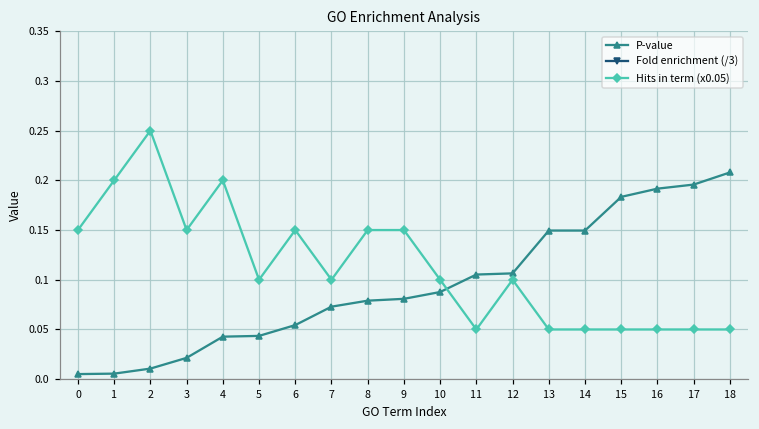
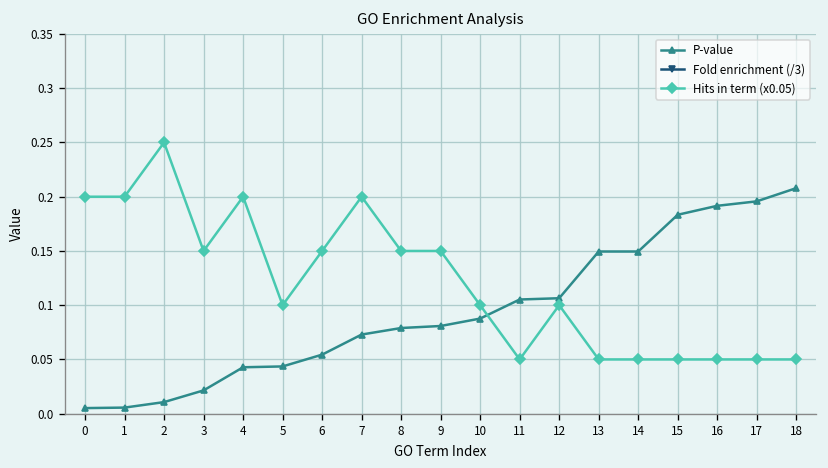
  {
    "P-value": {
      "0": 0.01,
      "1": 0.01,
      "2": 0.01,
      "3": 0.02,
      "4": 0.04,
      "5": 0.04,
      "6": 0.05,
      "7": 0.07,
      "8": 0.08,
      "9": 0.08,
      "10": 0.09,
      "11": 0.11,
      "12": 0.11,
      "13": 0.15,
      "14": 0.15,
      "15": 0.18,
      "16": 0.19,
      "17": 0.20,
      "18": 0.21
    },
    "Hits in term (x0.05)": {
-     "0": 0.15,
+     "0": 0.20,
      "1": 0.20,
      "2": 0.25,
      "3": 0.15,
      "4": 0.20,
      "5": 0.10,
      "6": 0.15,
-     "7": 0.10,
+     "7": 0.20,
      "8": 0.15,
      "9": 0.15,
      "10": 0.10,
      "11": 0.05,
      "12": 0.10,
      "13": 0.05,
      "14": 0.05,
      "15": 0.05,
      "16": 0.05,
      "17": 0.05,
      "18": 0.05
    }
  }
